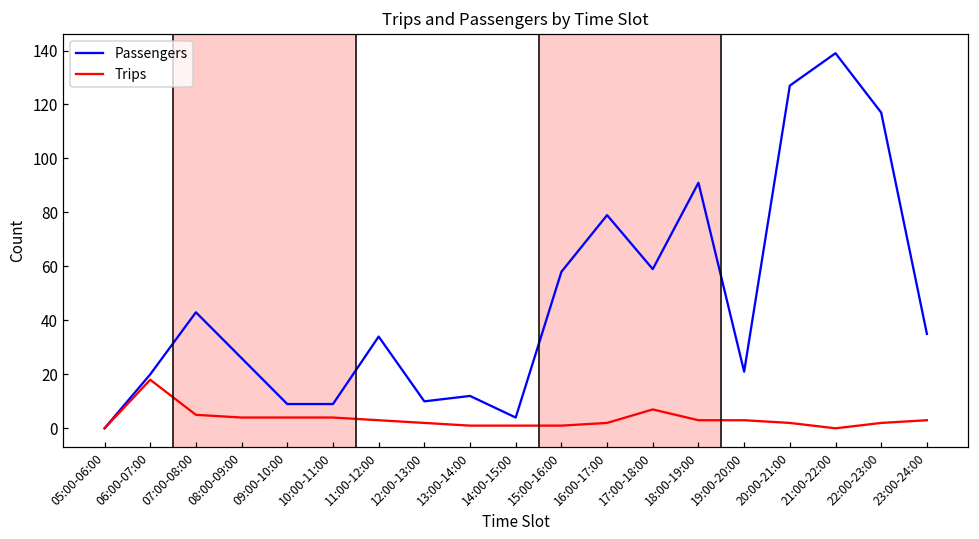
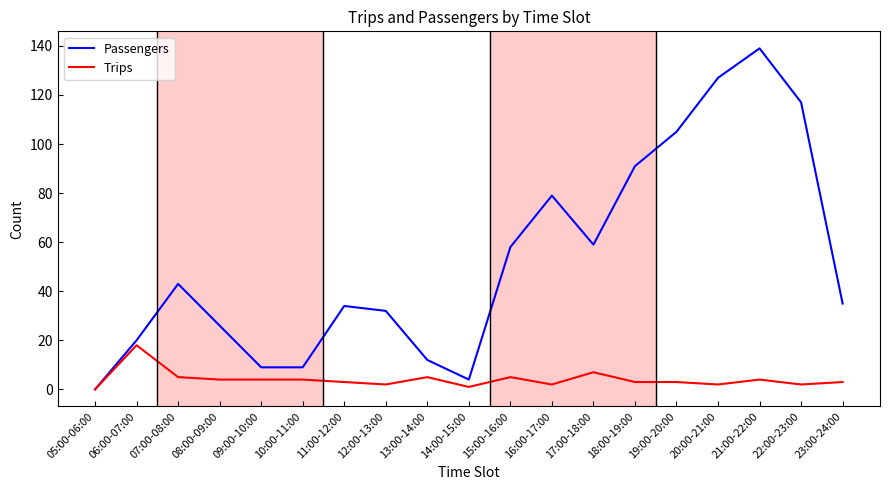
  {
    "Passengers": {
      "06:00-07:00": 20,
      "07:00-08:00": 43,
      "08:00-09:00": 26,
      "09:00-10:00": 9,
      "10:00-11:00": 9,
      "11:00-12:00": 34,
-     "12:00-13:00": 10,
+     "12:00-13:00": 32,
      "13:00-14:00": 12,
      "14:00-15:00": 4,
      "15:00-16:00": 58,
      "16:00-17:00": 79,
      "17:00-18:00": 59,
      "18:00-19:00": 91,
-     "19:00-20:00": 21,
+     "19:00-20:00": 105,
      "20:00-21:00": 127,
      "21:00-22:00": 139,
      "22:00-23:00": 117,
      "23:00-24:00": 35
    },
    "Trips": {
      "06:00-07:00": 18,
      "07:00-08:00": 5,
      "08:00-09:00": 4,
      "09:00-10:00": 4,
      "10:00-11:00": 4,
      "11:00-12:00": 3,
      "12:00-13:00": 2,
-     "13:00-14:00": 1,
+     "13:00-14:00": 5,
      "14:00-15:00": 1,
-     "15:00-16:00": 1,
+     "15:00-16:00": 5,
      "16:00-17:00": 2,
      "17:00-18:00": 7,
      "18:00-19:00": 3,
      "19:00-20:00": 3,
      "20:00-21:00": 2,
-     "21:00-22:00": 0,
+     "21:00-22:00": 4,
      "22:00-23:00": 2,
      "23:00-24:00": 3
    }
  }
